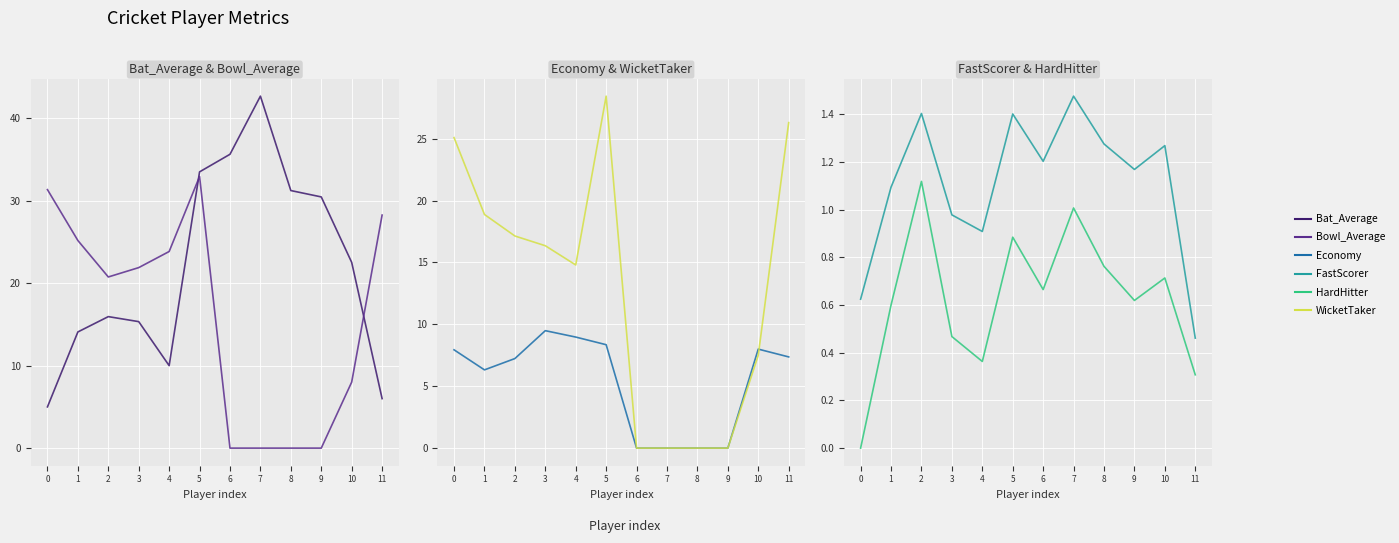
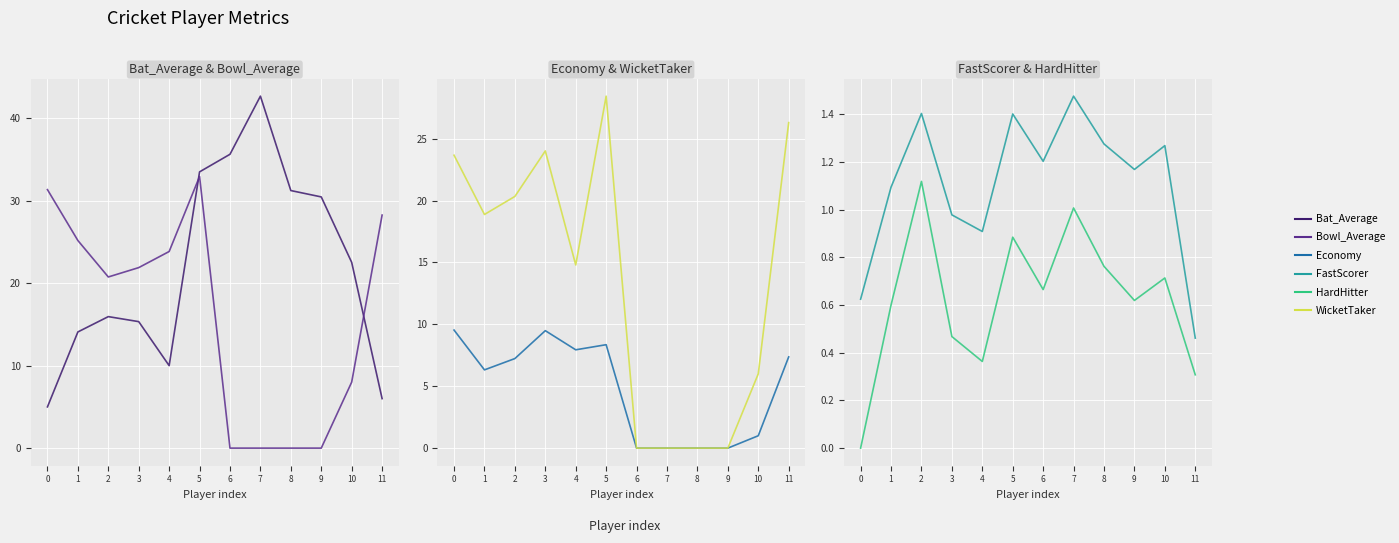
  {
    "Economy & WicketTaker": {
      "Economy": {
-       "0": 7.9,
+       "0": 9.5,
        "1": 6.3,
        "2": 7.2,
        "3": 9.5,
-       "4": 9.0,
+       "4": 7.9,
        "5": 8.4,
-       "10": 8,
+       "10": 1,
        "11": 7.4
      },
      "WicketTaker": {
-       "0": 25.1,
+       "0": 23.7,
        "1": 18.9,
-       "2": 17.1,
-       "3": 16.4,
+       "2": 20.3,
+       "3": 24.0,
        "4": 14.8,
        "5": 28.4,
-       "10": 7.5,
+       "10": 6.0,
        "11": 26.3
      }
    }
  }
